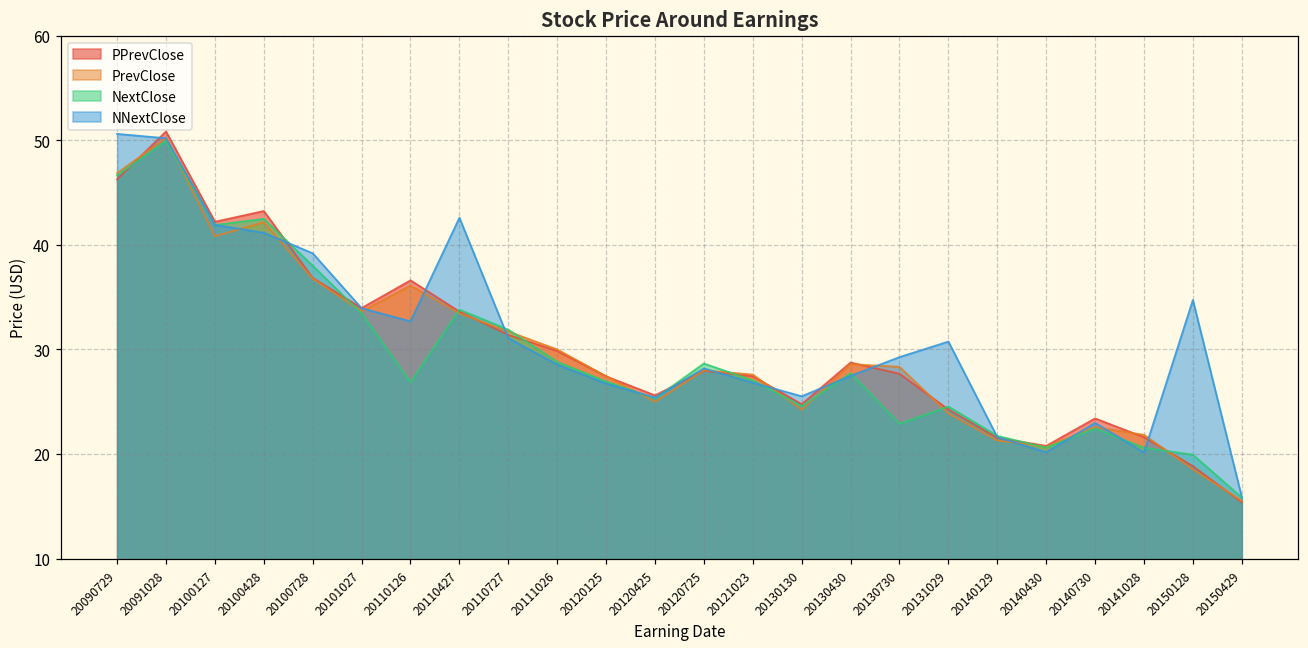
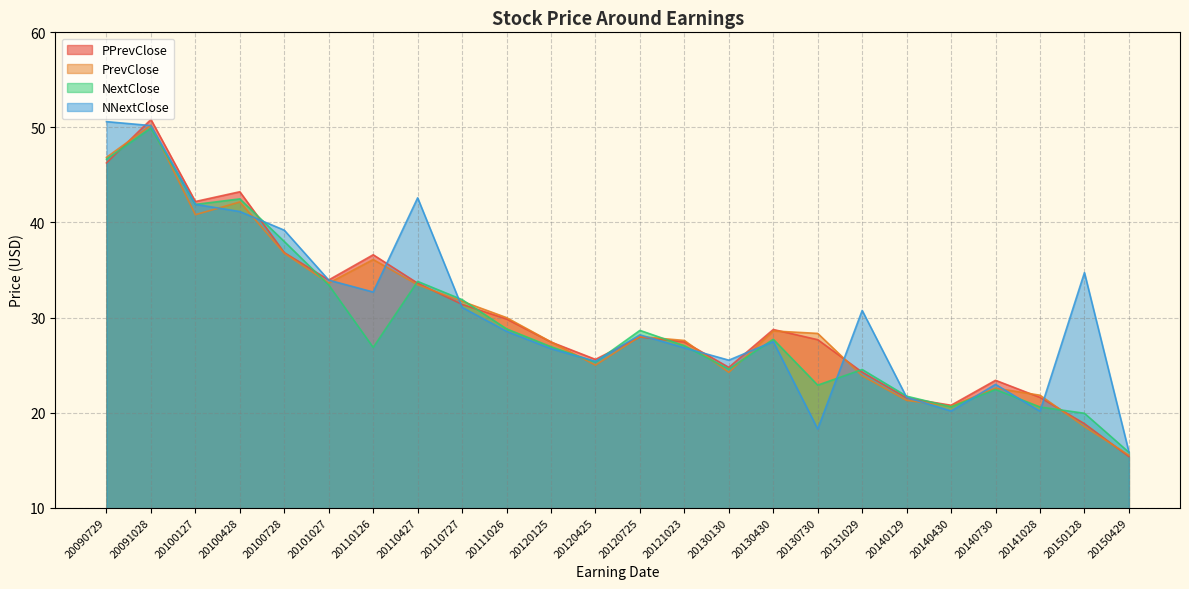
  {
    "NextClose": {
      "20100428": 42,
      "20100728": 38,
      "20110126": 27,
      "20120725": 29,
      "20130730": 23,
      "20131029": 25,
      "20141028": 21,
      "20150128": 20
    },
    "NNextClose": {
      "20090729": 51,
      "20100428": 41,
      "20100728": 39,
      "20110126": 33,
      "20110427": 43,
      "20110727": 31,
      "20130130": 26,
-     "20130730": 29,
+     "20130730": 18,
      "20131029": 31,
      "20140430": 20,
      "20140730": 23,
      "20141028": 20,
      "20150128": 35
    }
  }
